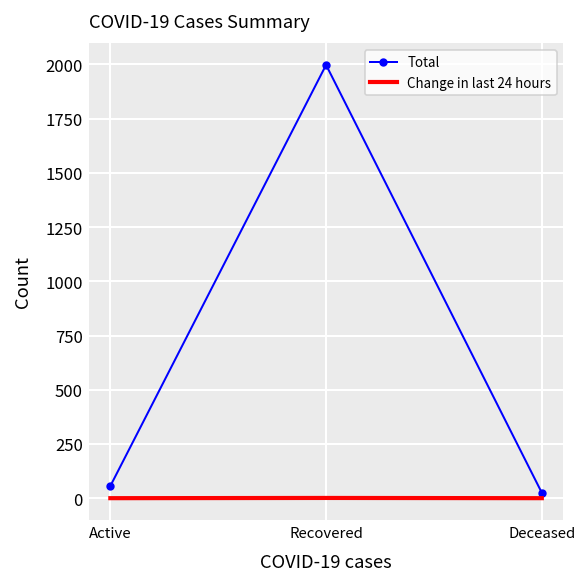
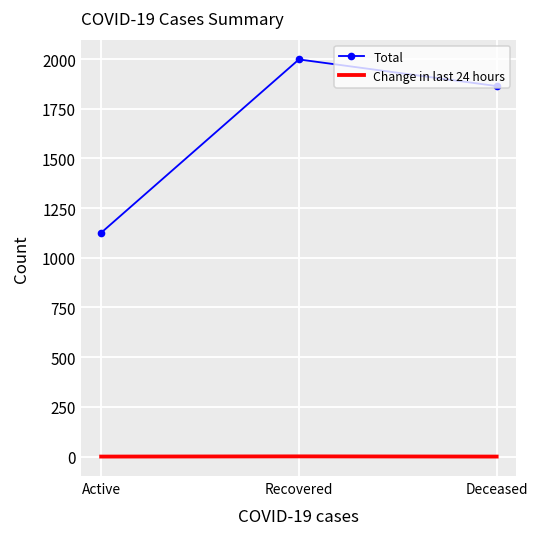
  {
    "Total": {
-     "Active": 60,
+     "Active": 1130,
      "Recovered": 2000,
-     "Deceased": 30
+     "Deceased": 1860
    },
    "Change in last 24 hours": {
      "Active": 0,
      "Recovered": 0,
      "Deceased": 0
    }
  }
